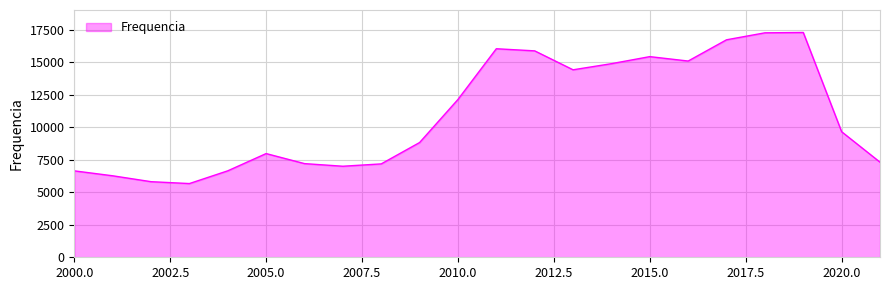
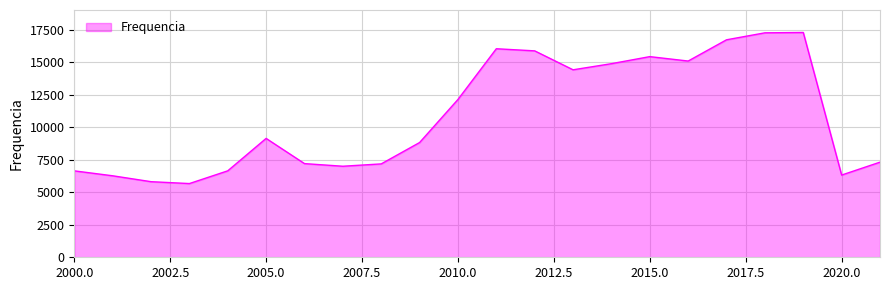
  {
    "2000.0": 6600,
-   "2005.0": 8000,
+   "2005.0": 9100,
    "2010.0": 12100,
    "2015.0": 15400,
-   "2020.0": 9700
+   "2020.0": 6300
  }
